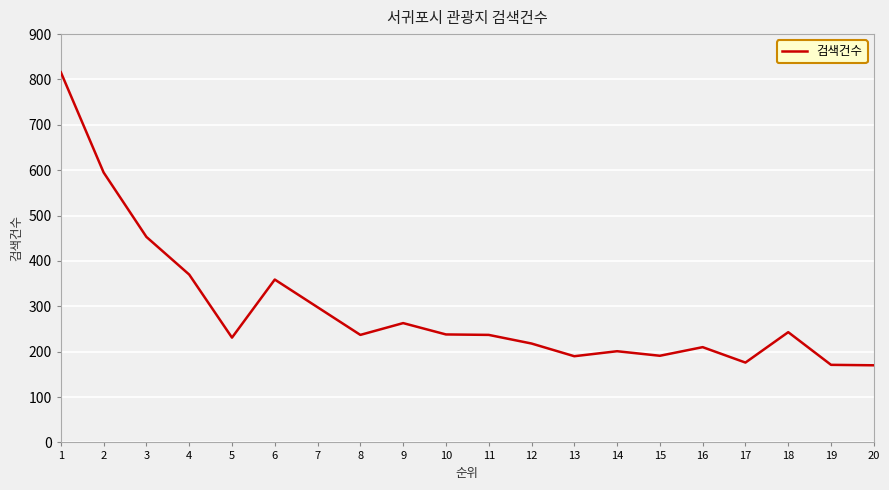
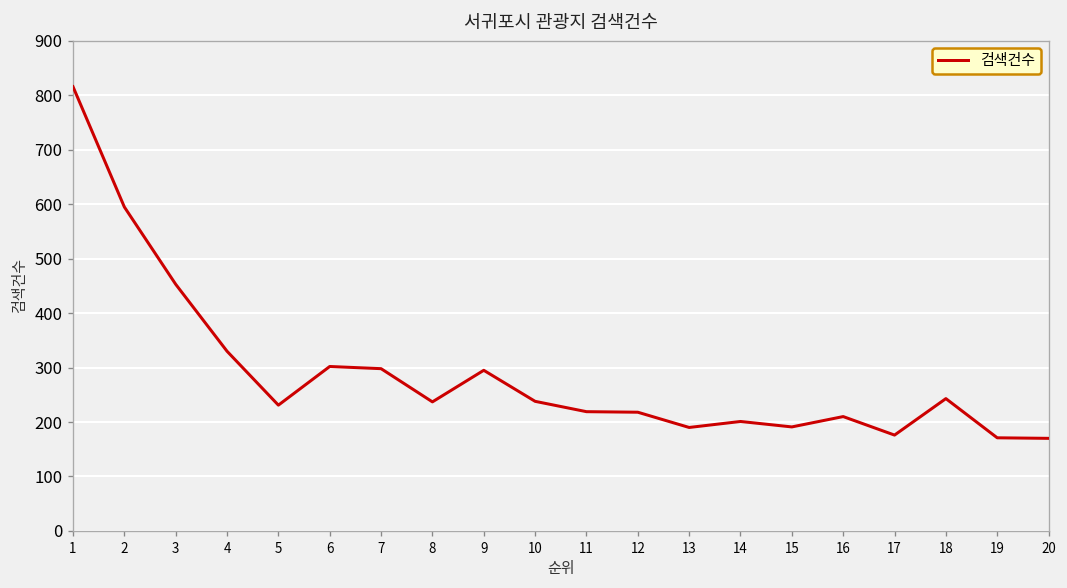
  {
    "1": 820,
    "2": 600,
    "3": 450,
-   "4": 370,
+   "4": 330,
    "5": 230,
-   "6": 360,
+   "6": 300,
    "7": 300,
    "8": 240,
-   "9": 260,
+   "9": 300,
    "10": 240,
-   "11": 240,
+   "11": 220,
    "12": 220,
    "13": 190,
    "14": 200,
    "15": 190,
    "16": 210,
    "17": 180,
    "18": 240,
    "19": 170,
    "20": 170
  }
